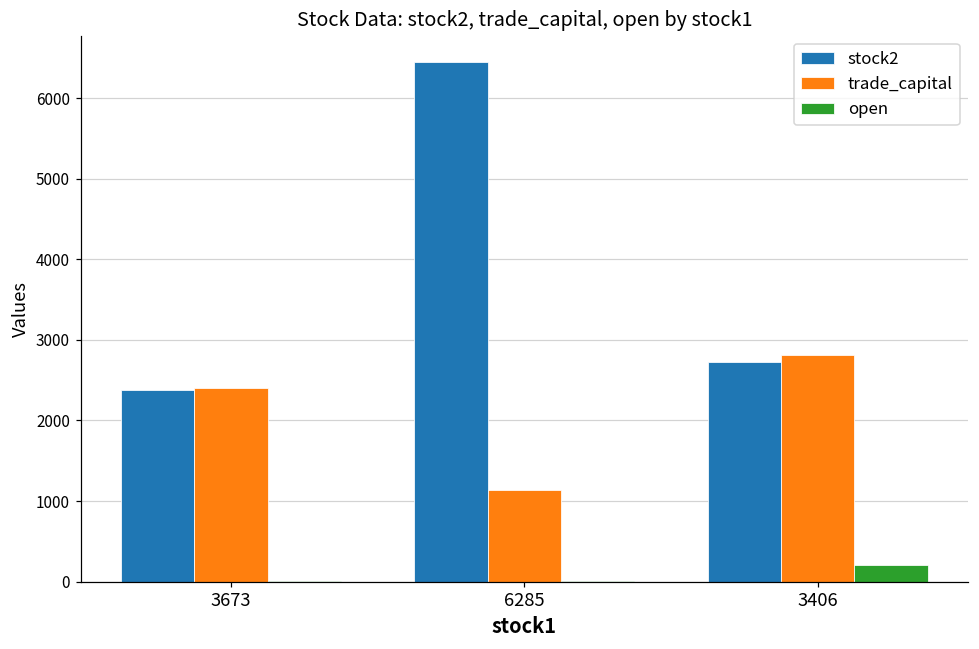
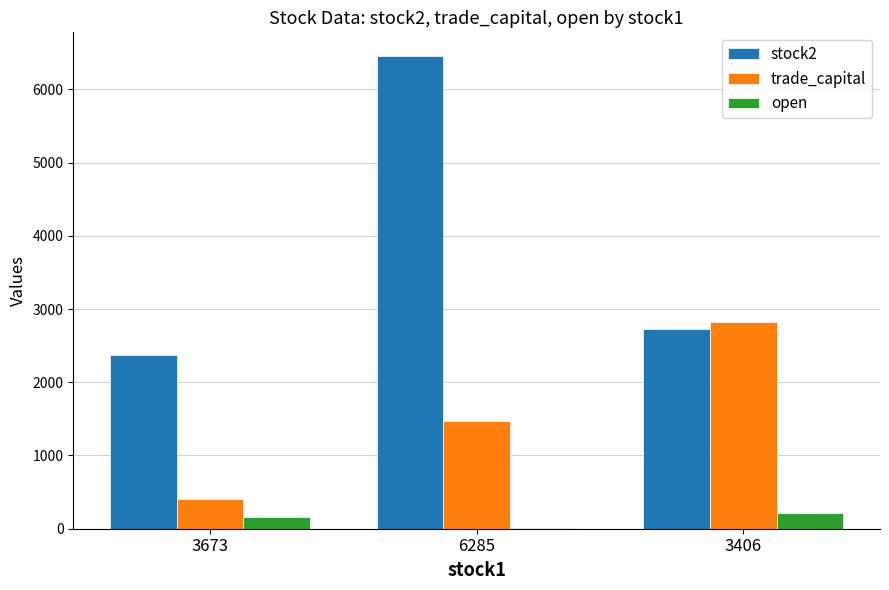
  {
    "stock2": {
      "3673": 2400,
      "6285": 6500,
      "3406": 2700
    },
    "trade_capital": {
-     "3673": 2400,
-     "6285": 1100,
+     "3673": 400,
+     "6285": 1500,
      "3406": 2800
    },
    "open": {
-     "3673": 0,
+     "3673": 200,
      "3406": 200
    }
  }
